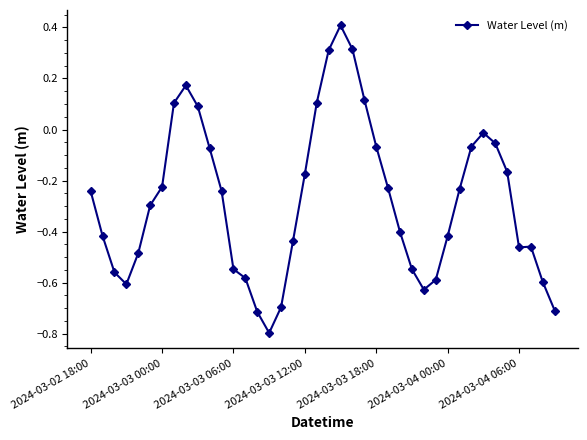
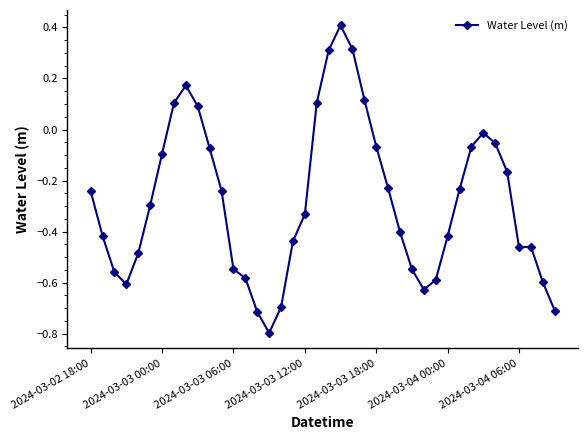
  {
    "2024-03-02 18:00": -0.24,
-   "2024-03-03 00:00": -0.22,
+   "2024-03-03 00:00": -0.10,
    "2024-03-03 06:00": -0.55,
-   "2024-03-03 12:00": -0.17,
+   "2024-03-03 12:00": -0.33,
    "2024-03-03 18:00": -0.07,
    "2024-03-04 00:00": -0.42,
    "2024-03-04 06:00": -0.46
  }
